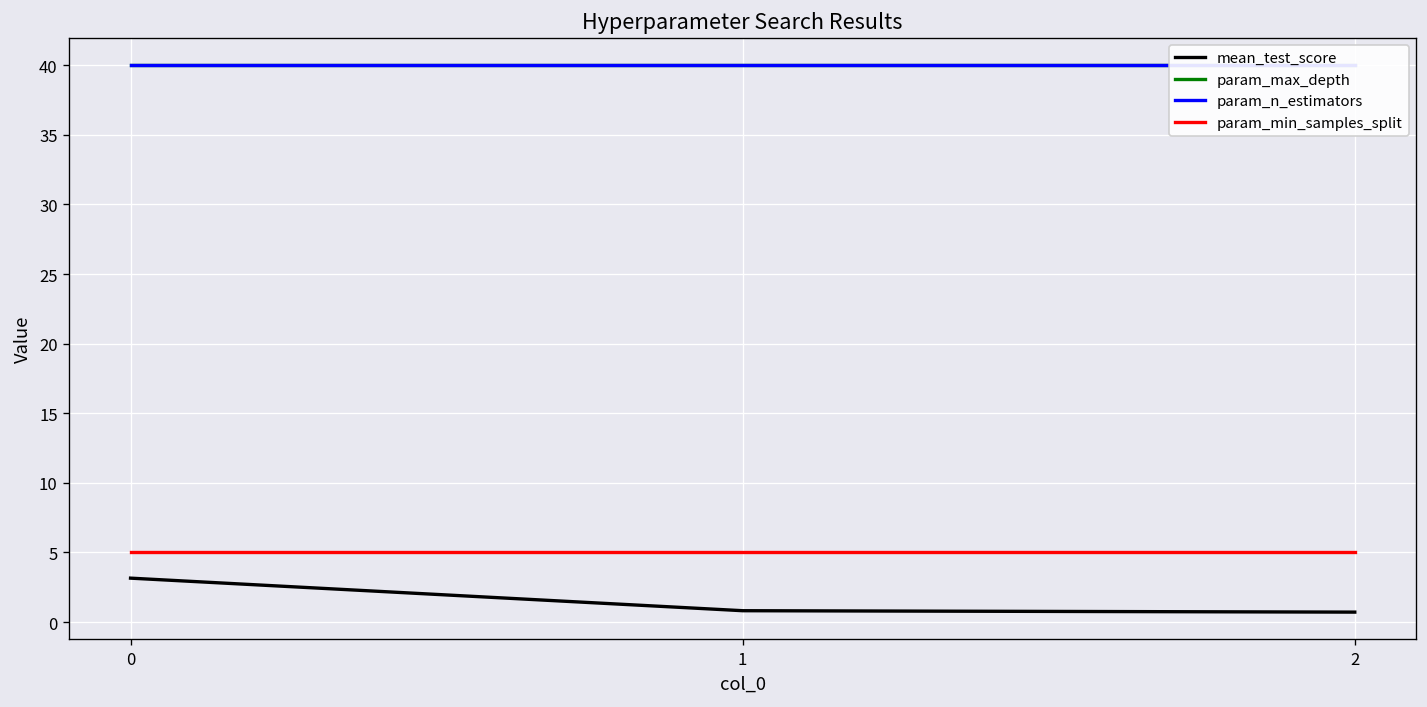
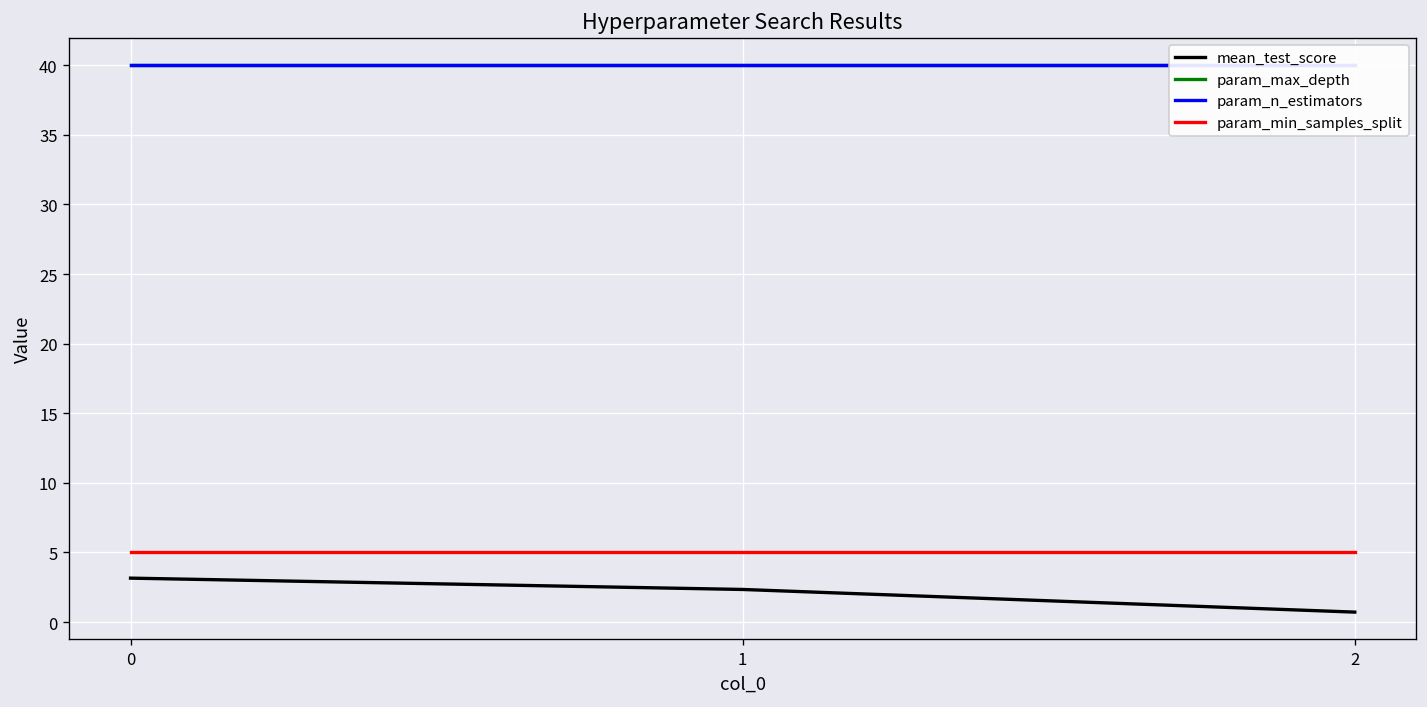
  {
    "mean_test_score": {
      "0": 3.2,
-     "1": 0.8,
+     "1": 2.3,
      "2": 0.7
    },
    "param_n_estimators": {
      "0": 40.0,
      "1": 40.0
    },
    "param_min_samples_split": {
      "0": 5.0,
      "1": 5.0,
      "2": 5.0
    }
  }
